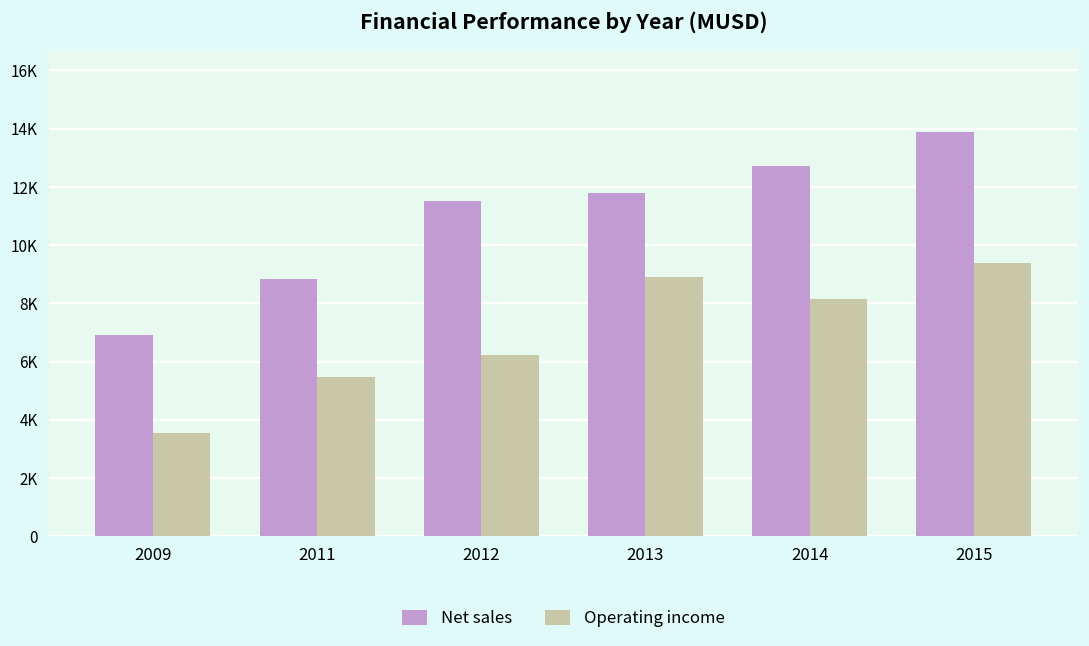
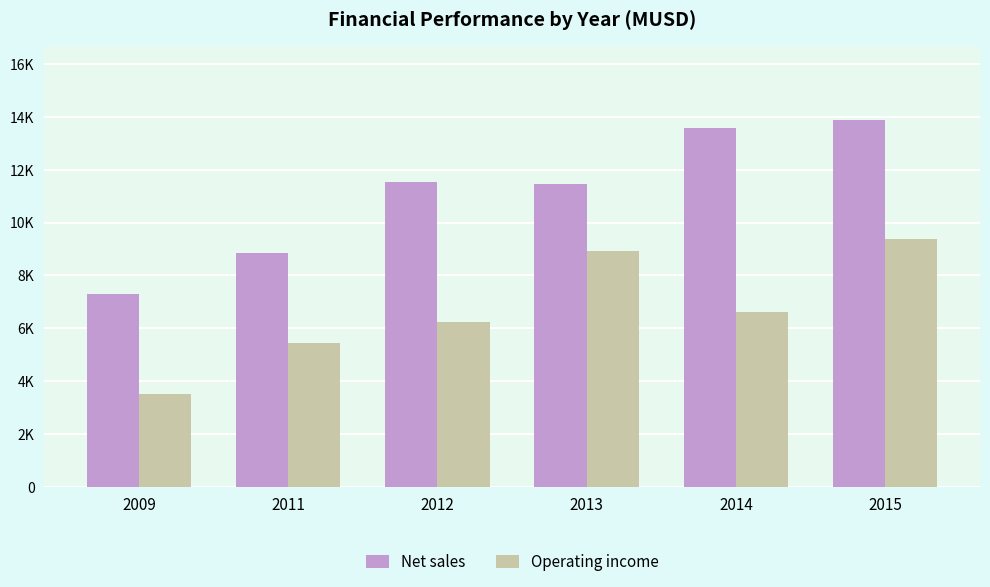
  {
    "Net sales": {
-     "2009": 6900,
+     "2009": 7300,
      "2011": 8800,
      "2012": 11500,
-     "2013": 11800,
-     "2014": 12700,
+     "2013": 11400,
+     "2014": 13600,
      "2015": 13900
    },
    "Operating income": {
      "2009": 3500,
      "2011": 5500,
      "2012": 6200,
      "2013": 8900,
-     "2014": 8200,
+     "2014": 6600,
      "2015": 9400
    }
  }
